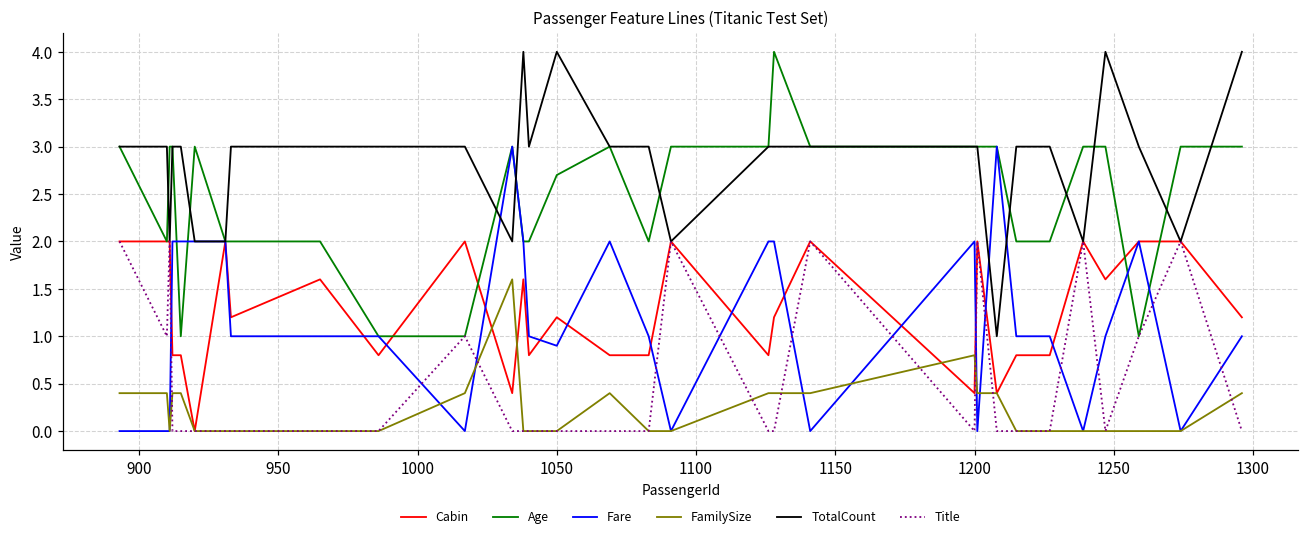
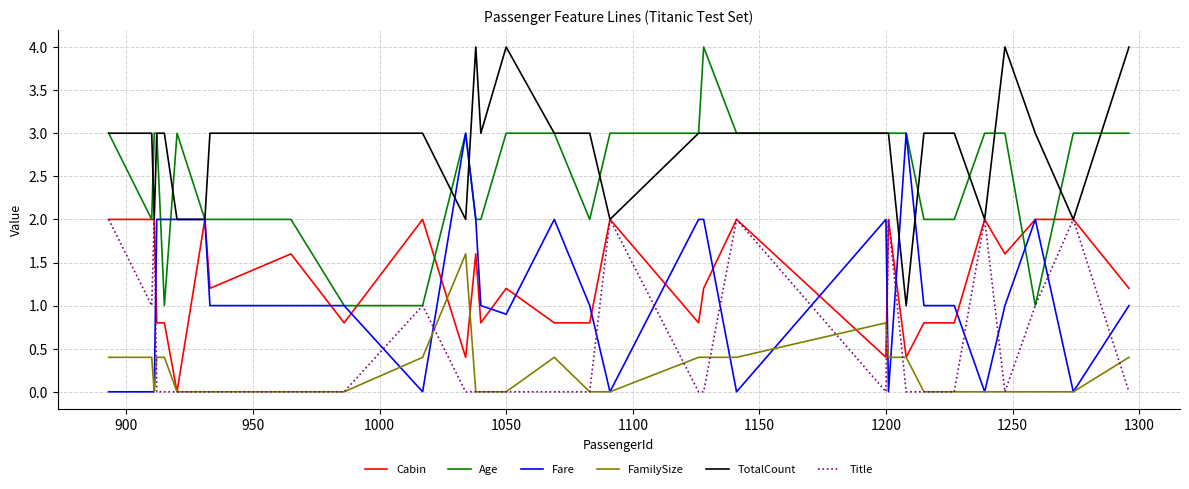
  {
    "Cabin": {
      "1050": 1.2,
      "1200": 0.4
    },
    "Age": {
-     "1050": 2.7
+     "1050": 3.0
    },
    "Fare": {
      "1050": 0.9,
      "1200": 2.0
    },
    "FamilySize": {
      "1200": 0.8
    },
    "TotalCount": {
      "1050": 4.0
    },
    "Title": {
      "1200": 0.0
    }
  }
